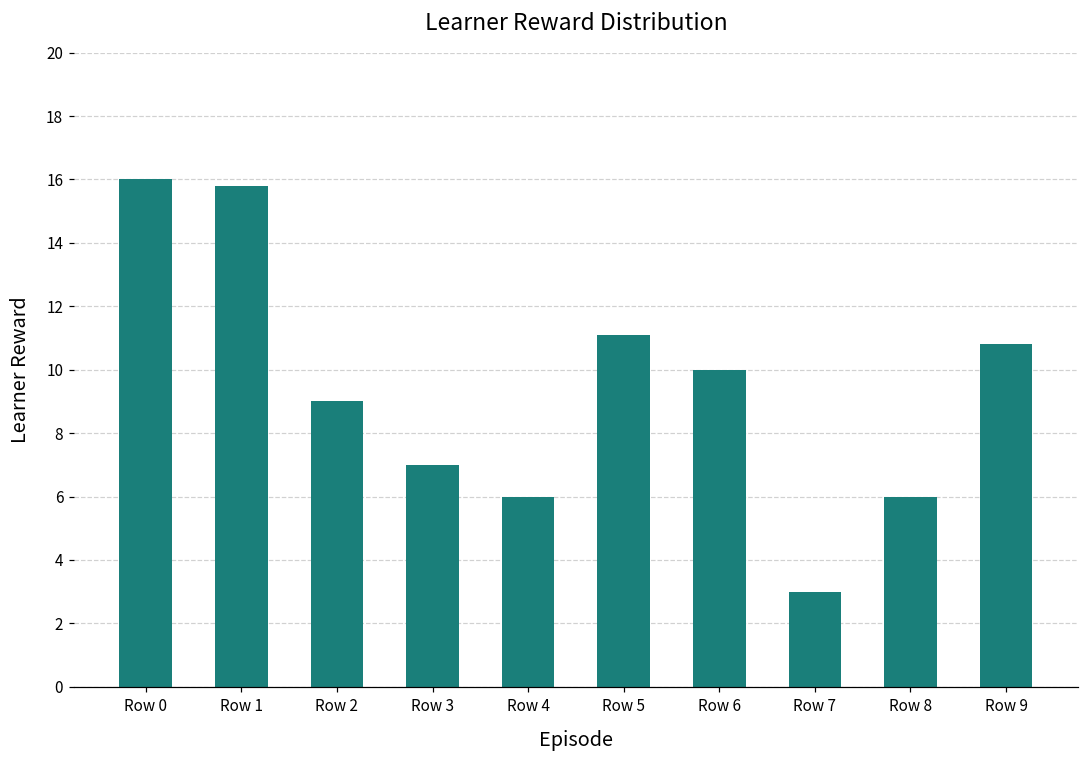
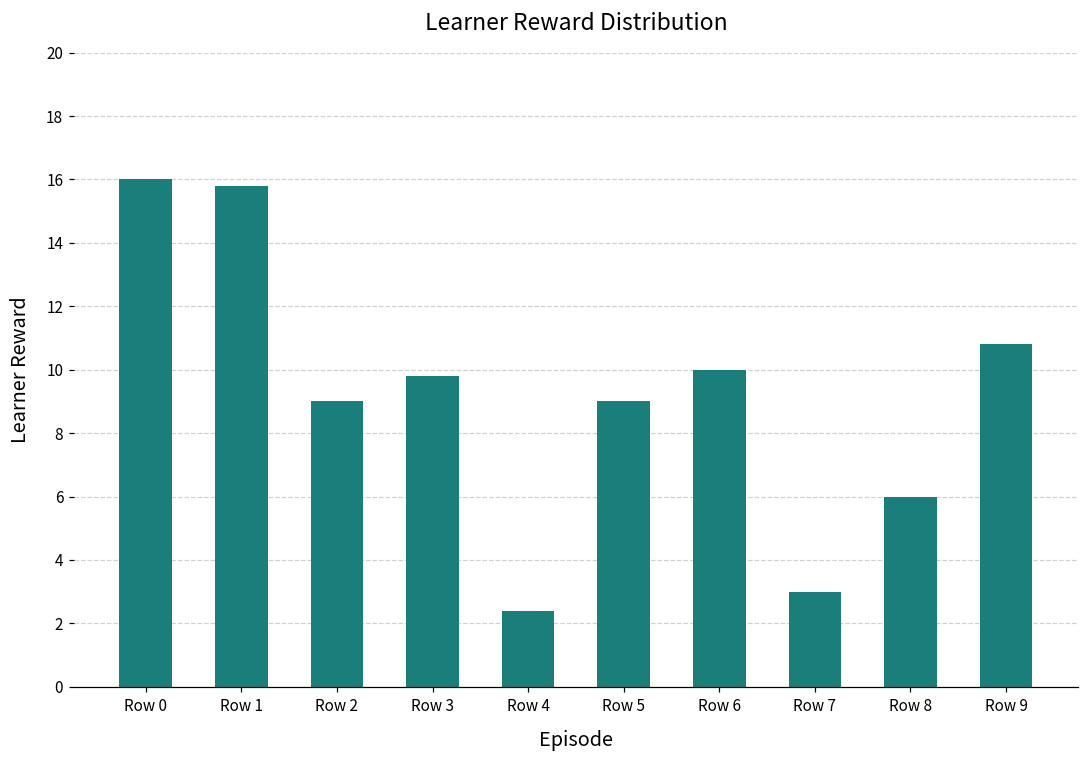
  {
    "Row 0": 16.0,
    "Row 1": 15.8,
    "Row 2": 9.0,
-   "Row 3": 7.0,
-   "Row 4": 6.0,
-   "Row 5": 11.1,
+   "Row 3": 9.8,
+   "Row 4": 2.4,
+   "Row 5": 9.0,
    "Row 6": 10.0,
    "Row 7": 3.0,
    "Row 8": 6.0,
    "Row 9": 10.8
  }
